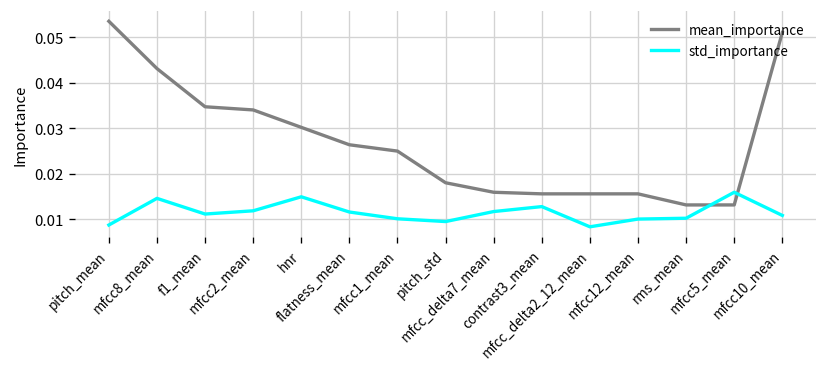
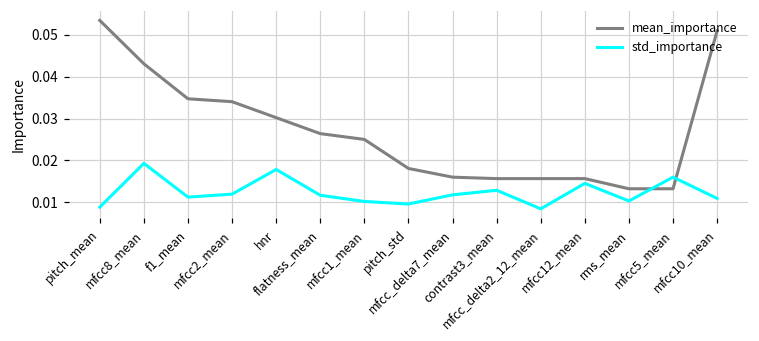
  {
    "mean_importance": {
      "pitch_mean": 0.053,
      "mfcc8_mean": 0.043,
      "f1_mean": 0.035,
      "mfcc2_mean": 0.034,
      "hnr": 0.030,
      "flatness_mean": 0.026,
      "mfcc1_mean": 0.025,
      "pitch_std": 0.018,
      "mfcc_delta7_mean": 0.016,
      "contrast3_mean": 0.016,
      "mfcc_delta2_12_mean": 0.016,
      "mfcc12_mean": 0.016,
      "rms_mean": 0.013,
      "mfcc5_mean": 0.013,
      "mfcc10_mean": 0.051
    },
    "std_importance": {
      "pitch_mean": 0.009,
-     "mfcc8_mean": 0.015,
+     "mfcc8_mean": 0.019,
      "f1_mean": 0.011,
      "mfcc2_mean": 0.012,
-     "hnr": 0.015,
+     "hnr": 0.018,
      "flatness_mean": 0.012,
      "mfcc1_mean": 0.010,
      "pitch_std": 0.010,
      "mfcc_delta7_mean": 0.012,
      "contrast3_mean": 0.013,
      "mfcc_delta2_12_mean": 0.008,
-     "mfcc12_mean": 0.010,
+     "mfcc12_mean": 0.014,
      "rms_mean": 0.010,
      "mfcc5_mean": 0.016,
      "mfcc10_mean": 0.011
    }
  }
